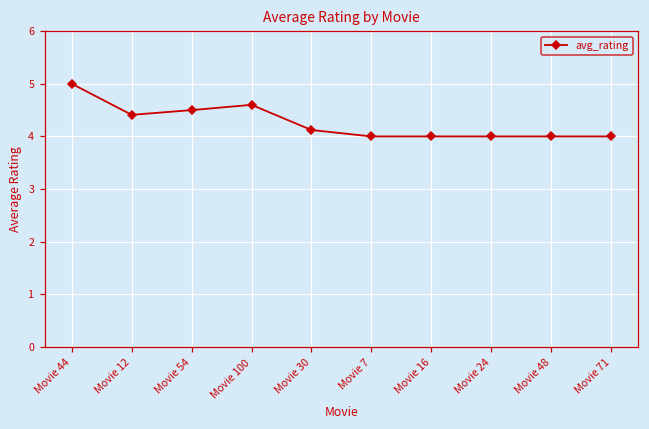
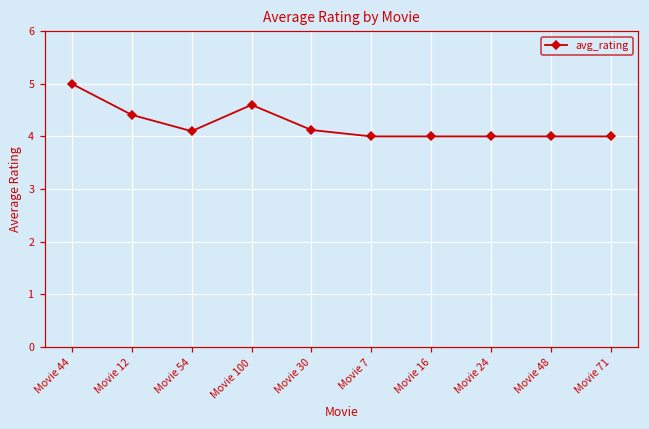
  {
    "Movie 44": 5.0,
    "Movie 12": 4.4,
-   "Movie 54": 4.5,
+   "Movie 54": 4.1,
    "Movie 100": 4.6,
    "Movie 30": 4.1,
    "Movie 7": 4.0,
    "Movie 16": 4.0,
    "Movie 24": 4.0,
    "Movie 48": 4.0,
    "Movie 71": 4.0
  }
